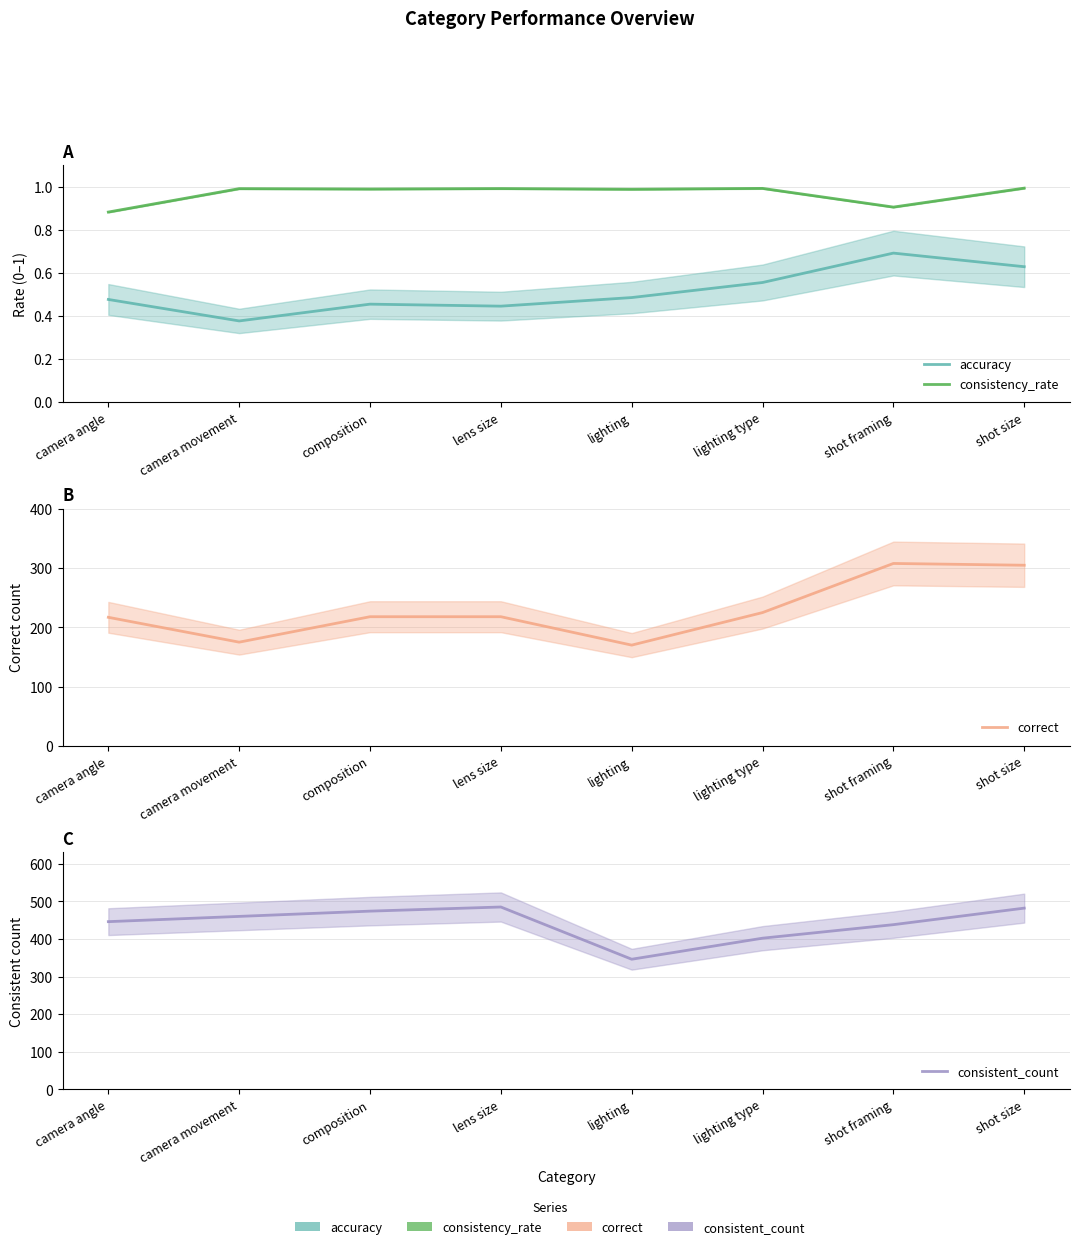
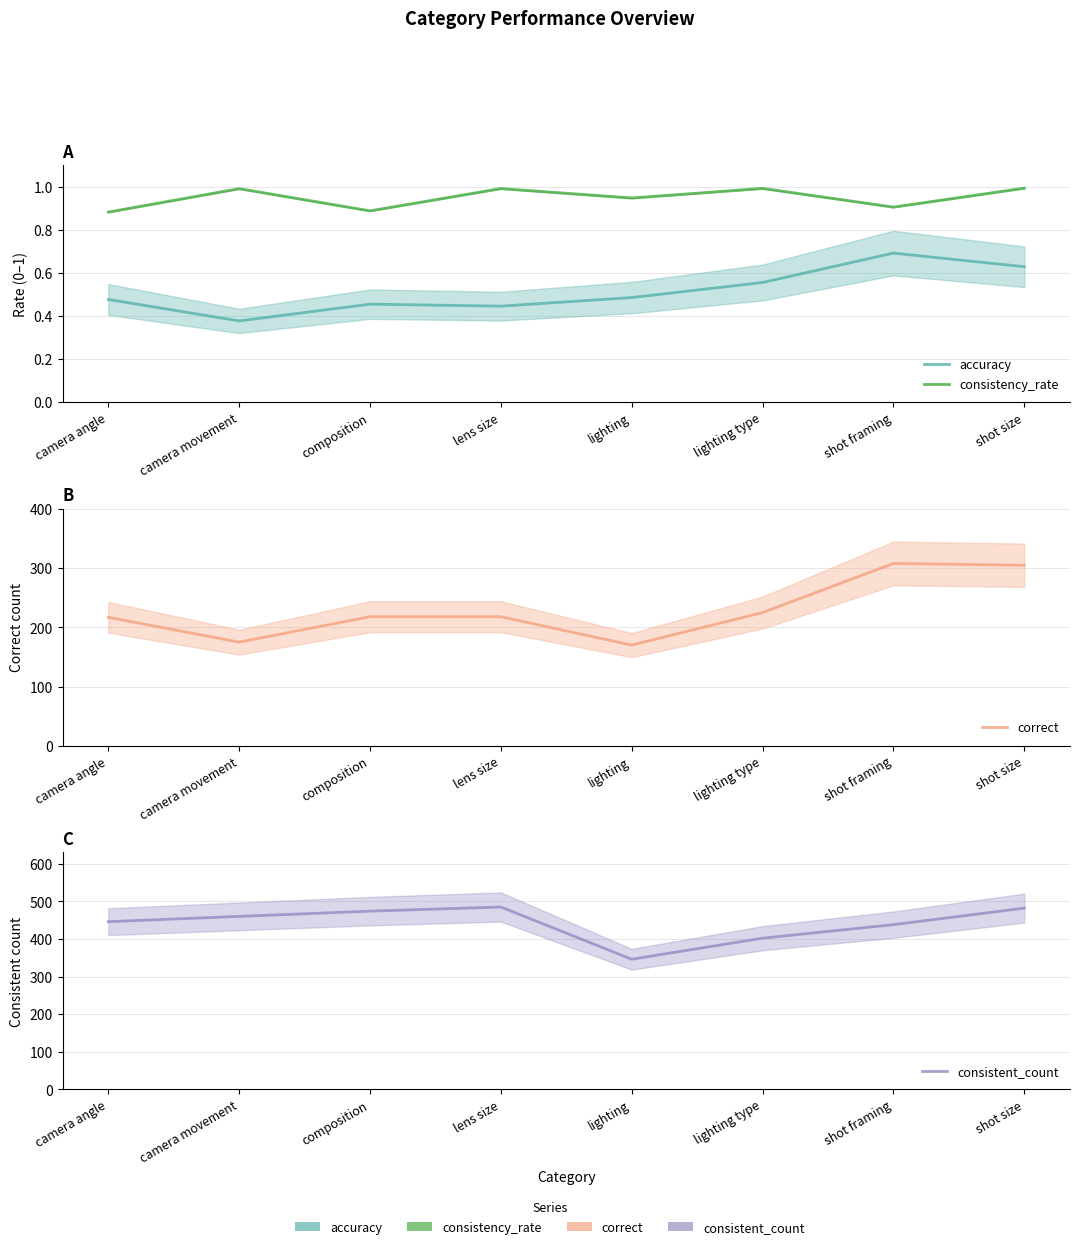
  {
    "A": {
      "consistency_rate": {
        "camera angle": 0.88,
        "camera movement": 0.99,
-       "composition": 0.99,
+       "composition": 0.89,
        "lens size": 0.99,
-       "lighting": 0.99,
+       "lighting": 0.95,
        "lighting type": 0.99,
        "shot framing": 0.91,
        "shot size": 0.99
      }
    }
  }
